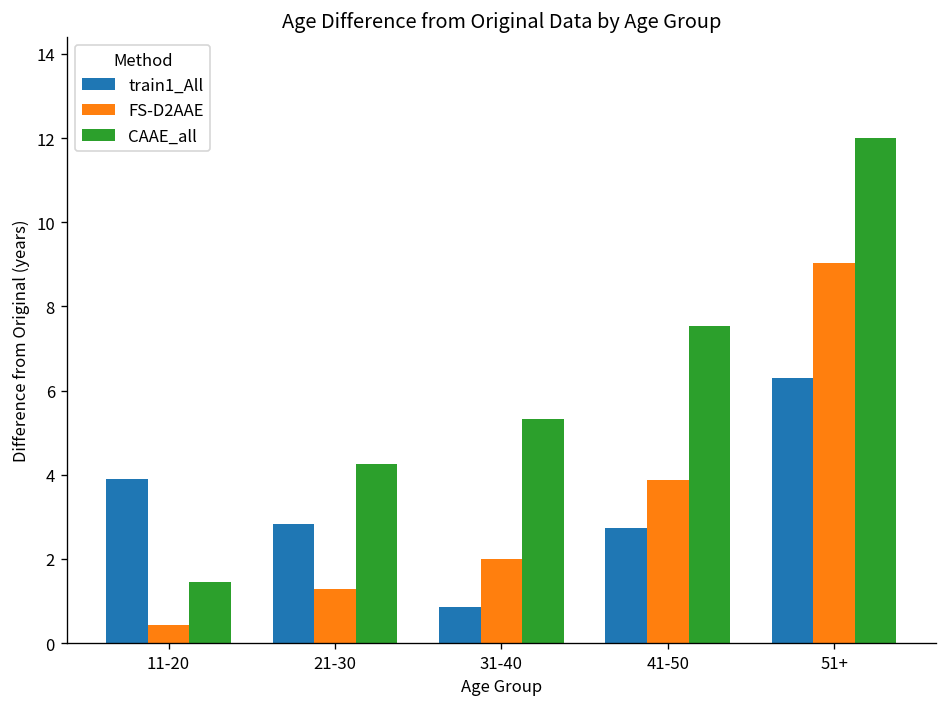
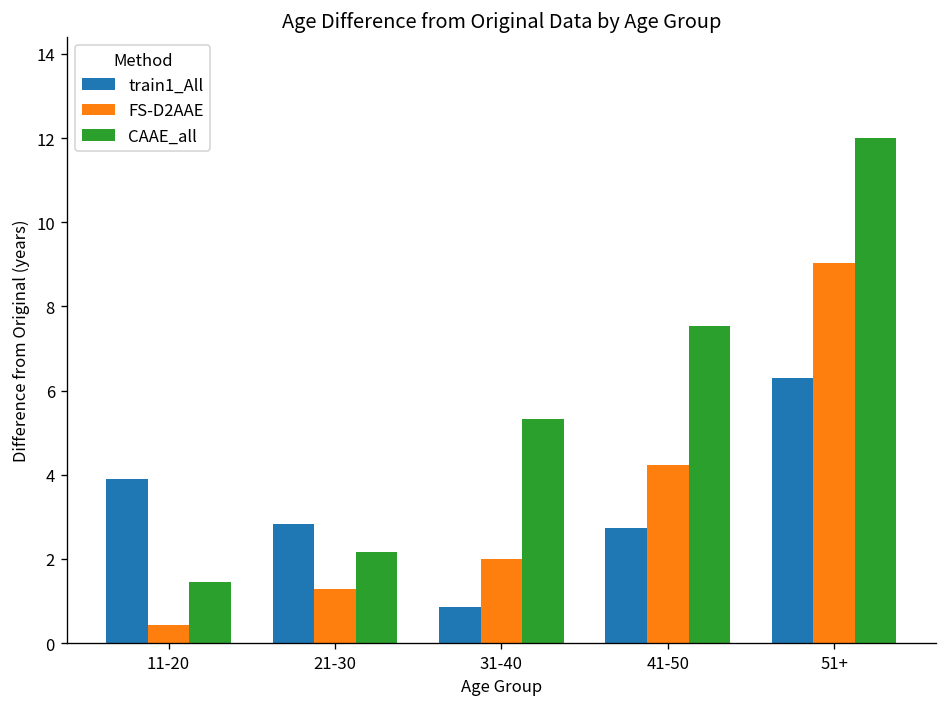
  {
    "train1_All": {
      "11-20": 3.9,
      "21-30": 2.8,
      "31-40": 0.9,
      "41-50": 2.7,
      "51+": 6.3
    },
    "FS-D2AAE": {
      "11-20": 0.4,
      "21-30": 1.3,
      "31-40": 2.0,
-     "41-50": 3.9,
+     "41-50": 4.2,
      "51+": 9.0
    },
    "CAAE_all": {
      "11-20": 1.4,
-     "21-30": 4.2,
+     "21-30": 2.2,
      "31-40": 5.3,
      "41-50": 7.5,
      "51+": 12.0
    }
  }
